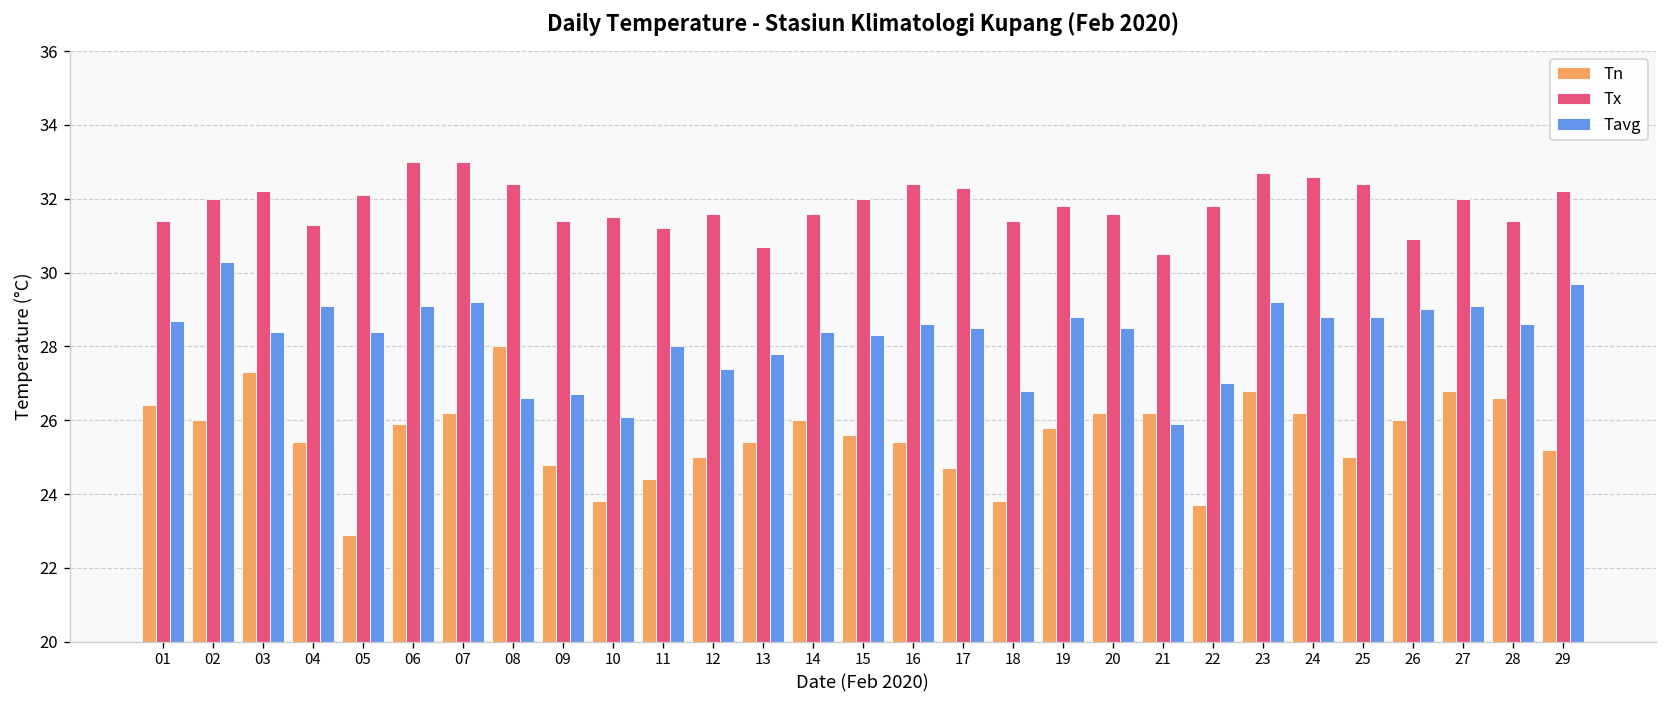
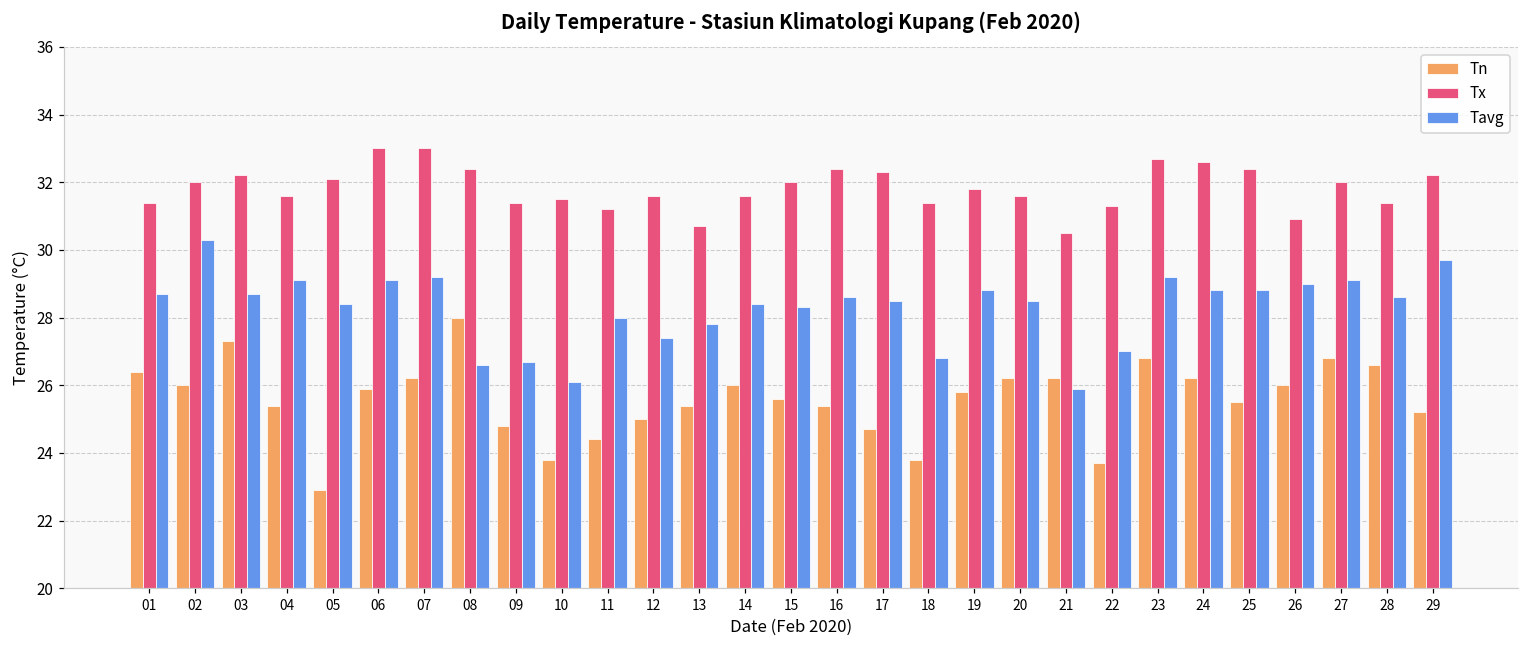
  {
    "Tn": {
      "01": 26.4,
      "02": 26.0,
      "03": 27.3,
      "04": 25.4,
      "05": 22.9,
      "06": 25.9,
      "07": 26.2,
      "08": 28.0,
      "09": 24.8,
      "10": 23.8,
      "11": 24.4,
      "12": 25.0,
      "13": 25.4,
      "14": 26.0,
      "15": 25.6,
      "16": 25.4,
      "17": 24.7,
      "18": 23.8,
      "19": 25.8,
      "20": 26.2,
      "21": 26.2,
      "22": 23.7,
      "23": 26.8,
      "24": 26.2,
-     "25": 25.0,
+     "25": 25.5,
      "26": 26.0,
      "27": 26.8,
      "28": 26.6,
      "29": 25.2
    },
    "Tx": {
      "01": 31.4,
      "02": 32.0,
      "03": 32.2,
-     "04": 31.3,
+     "04": 31.6,
      "05": 32.1,
      "06": 33.0,
      "07": 33.0,
      "08": 32.4,
      "09": 31.4,
      "10": 31.5,
      "11": 31.2,
      "12": 31.6,
      "13": 30.7,
      "14": 31.6,
      "15": 32.0,
      "16": 32.4,
      "17": 32.3,
      "18": 31.4,
      "19": 31.8,
      "20": 31.6,
      "21": 30.5,
-     "22": 31.8,
+     "22": 31.3,
      "23": 32.7,
      "24": 32.6,
      "25": 32.4,
      "26": 30.9,
      "27": 32.0,
      "28": 31.4,
      "29": 32.2
    },
    "Tavg": {
      "01": 28.7,
      "02": 30.3,
-     "03": 28.4,
+     "03": 28.7,
      "04": 29.1,
      "05": 28.4,
      "06": 29.1,
      "07": 29.2,
      "08": 26.6,
      "09": 26.7,
      "10": 26.1,
      "11": 28.0,
      "12": 27.4,
      "13": 27.8,
      "14": 28.4,
      "15": 28.3,
      "16": 28.6,
      "17": 28.5,
      "18": 26.8,
      "19": 28.8,
      "20": 28.5,
      "21": 25.9,
      "22": 27.0,
      "23": 29.2,
      "24": 28.8,
      "25": 28.8,
      "26": 29.0,
      "27": 29.1,
      "28": 28.6,
      "29": 29.7
    }
  }
